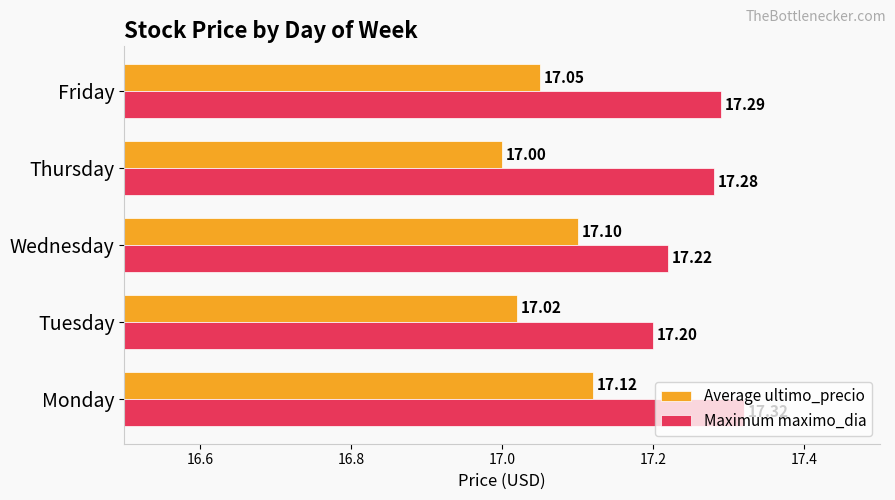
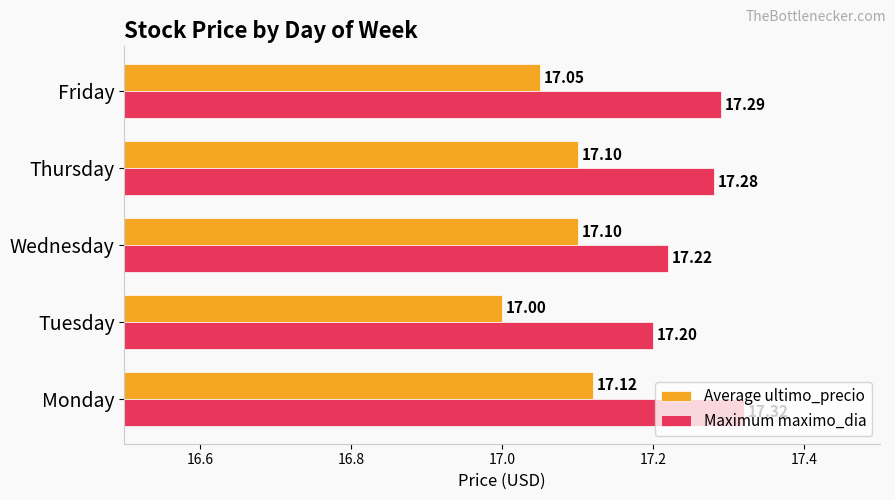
  {
    "Average ultimo_precio": {
      "Friday": 17.05,
-     "Thursday": 17.00,
+     "Thursday": 17.10,
      "Wednesday": 17.10,
-     "Tuesday": 17.02,
+     "Tuesday": 17.00,
      "Monday": 17.12
    },
    "Maximum maximo_dia": {
      "Friday": 17.29,
      "Thursday": 17.28,
      "Wednesday": 17.22,
      "Tuesday": 17.20
    }
  }
